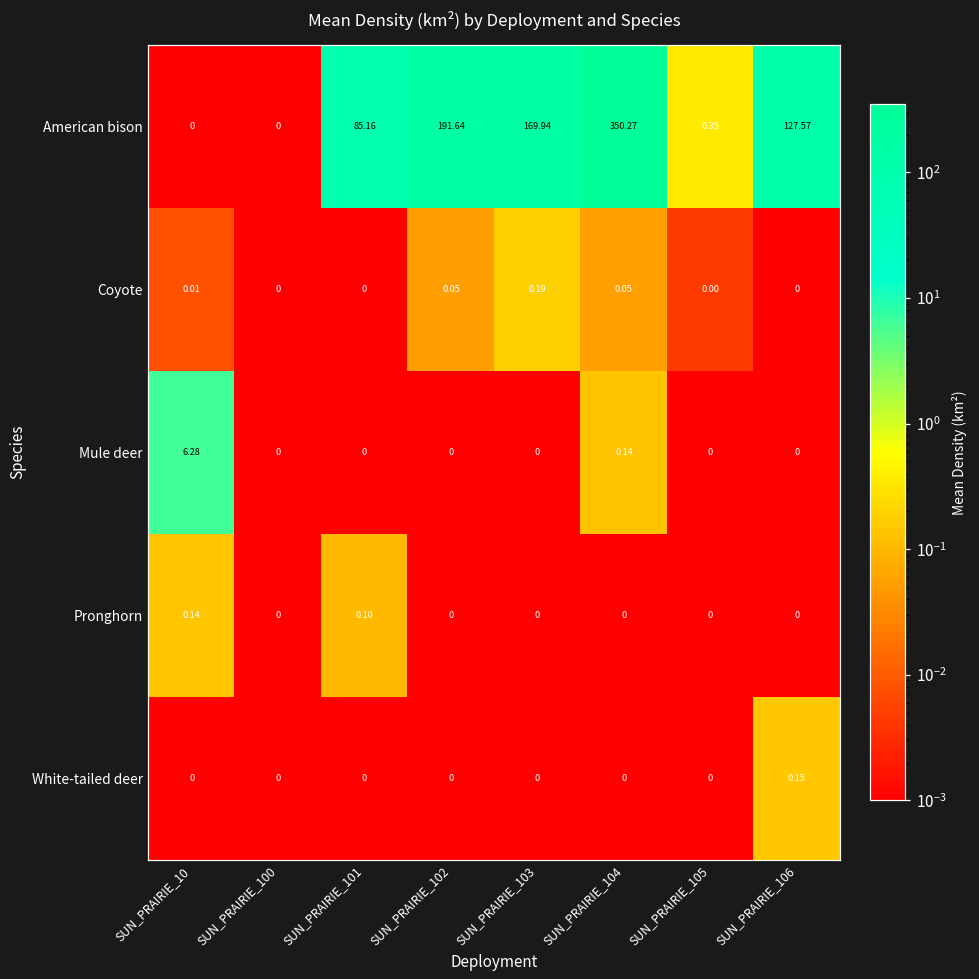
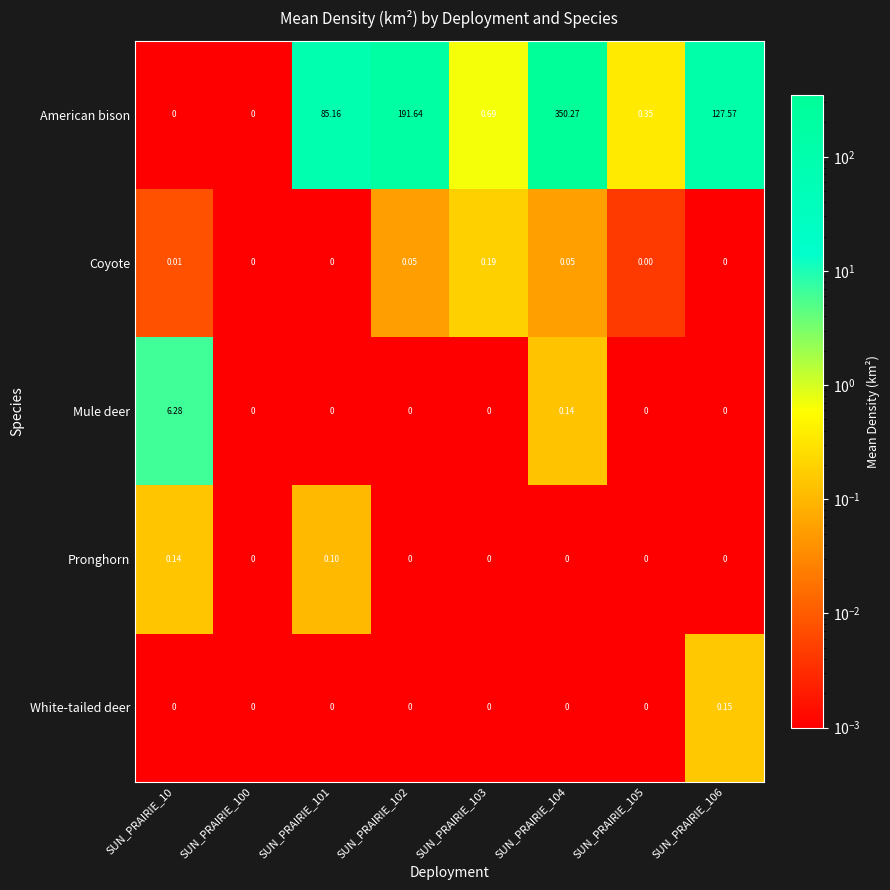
  {
    "American bison": {
      "SUN_PRAIRIE_10": 0,
      "SUN_PRAIRIE_100": 0,
      "SUN_PRAIRIE_101": 85.16,
      "SUN_PRAIRIE_102": 191.64,
-     "SUN_PRAIRIE_103": 169.94,
+     "SUN_PRAIRIE_103": 0.69,
      "SUN_PRAIRIE_104": 350.27,
      "SUN_PRAIRIE_105": 0.35,
      "SUN_PRAIRIE_106": 127.57
    },
    "Coyote": {
      "SUN_PRAIRIE_10": 0.01,
      "SUN_PRAIRIE_100": 0,
      "SUN_PRAIRIE_101": 0,
      "SUN_PRAIRIE_102": 0.05,
      "SUN_PRAIRIE_103": 0.19,
      "SUN_PRAIRIE_104": 0.05,
      "SUN_PRAIRIE_105": 0.00,
      "SUN_PRAIRIE_106": 0
    },
    "Mule deer": {
      "SUN_PRAIRIE_10": 6.28,
      "SUN_PRAIRIE_100": 0,
      "SUN_PRAIRIE_101": 0,
      "SUN_PRAIRIE_102": 0,
      "SUN_PRAIRIE_103": 0,
      "SUN_PRAIRIE_104": 0.14,
      "SUN_PRAIRIE_105": 0,
      "SUN_PRAIRIE_106": 0
    },
    "Pronghorn": {
      "SUN_PRAIRIE_10": 0.14,
      "SUN_PRAIRIE_100": 0,
      "SUN_PRAIRIE_101": 0.10,
      "SUN_PRAIRIE_102": 0,
      "SUN_PRAIRIE_103": 0,
      "SUN_PRAIRIE_104": 0,
      "SUN_PRAIRIE_105": 0,
      "SUN_PRAIRIE_106": 0
    },
    "White-tailed deer": {
      "SUN_PRAIRIE_10": 0,
      "SUN_PRAIRIE_100": 0,
      "SUN_PRAIRIE_101": 0,
      "SUN_PRAIRIE_102": 0,
      "SUN_PRAIRIE_103": 0,
      "SUN_PRAIRIE_104": 0,
      "SUN_PRAIRIE_105": 0,
      "SUN_PRAIRIE_106": 0.15
    }
  }
